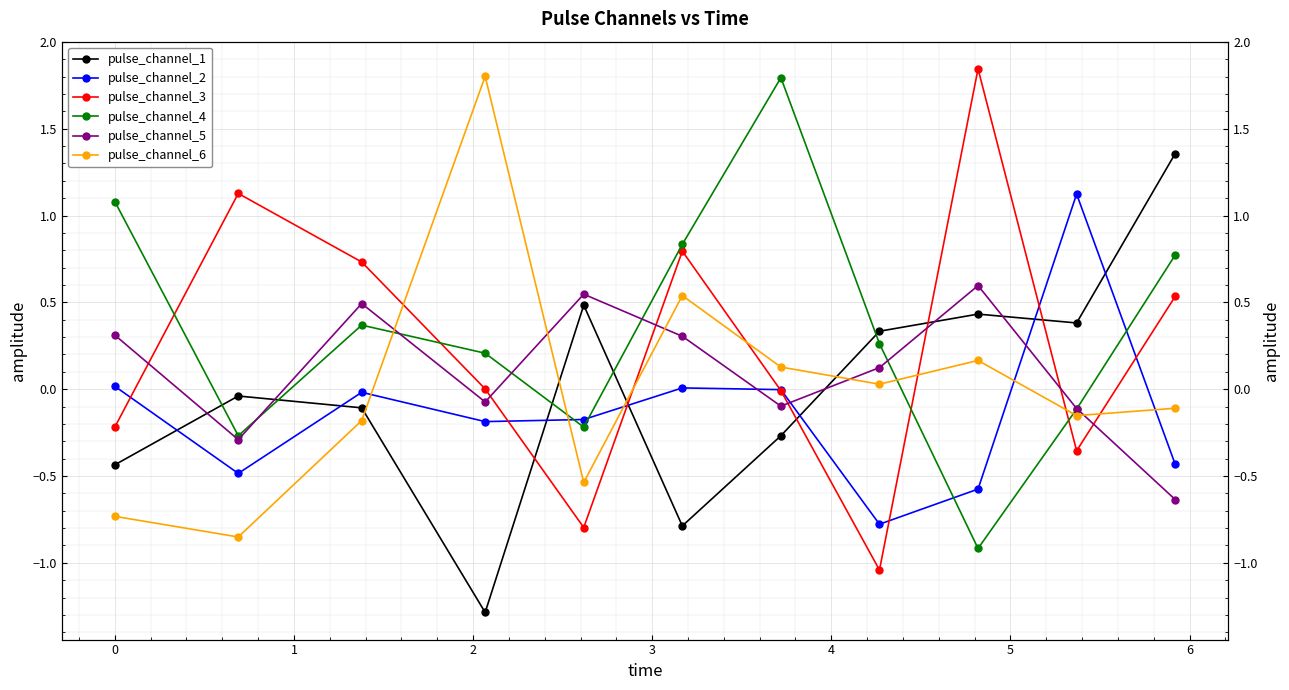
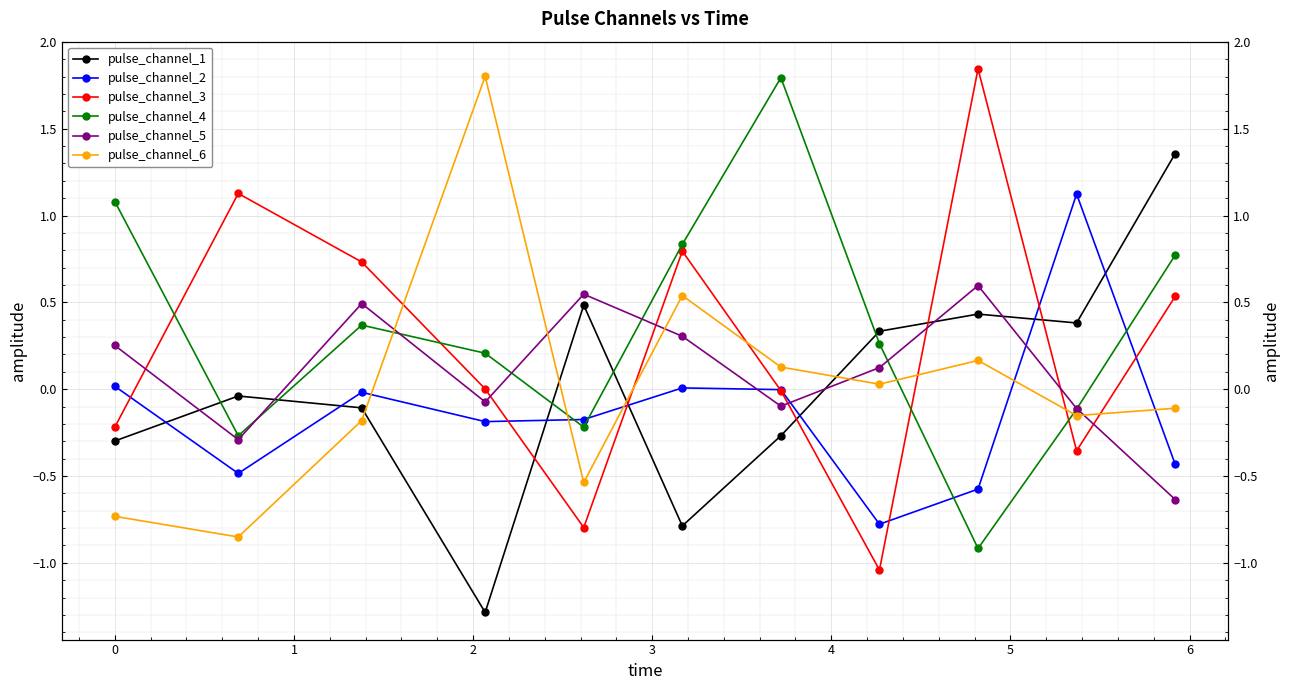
  {
    "pulse_channel_1": {
-     "0": -0.44
+     "0": -0.30
    },
    "pulse_channel_2": {
      "0": 0.02
    },
    "pulse_channel_3": {
      "0": -0.22
    },
    "pulse_channel_4": {
      "0": 1.08
    },
    "pulse_channel_5": {
-     "0": 0.31
+     "0": 0.25
    },
    "pulse_channel_6": {
      "0": -0.73
    }
  }
